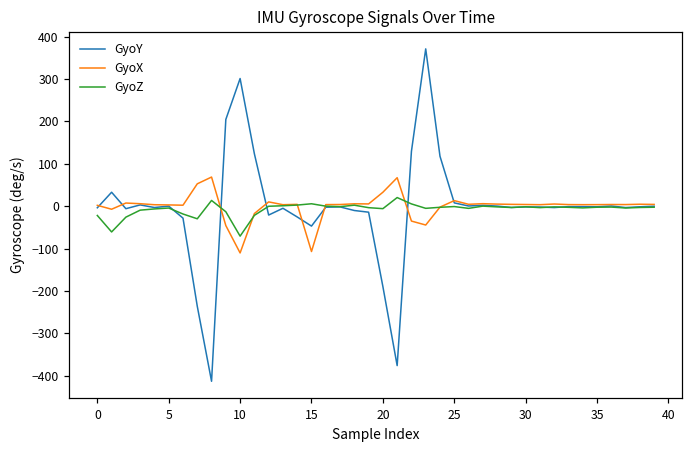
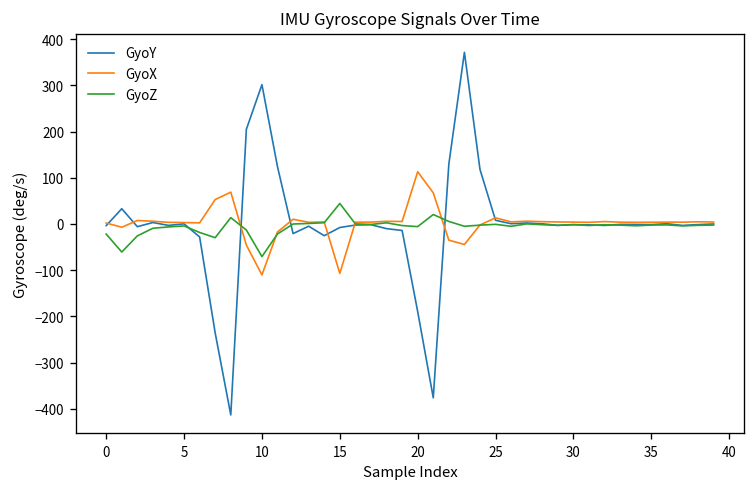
  {
    "GyoY": {
      "10": 300,
-     "15": -50,
+     "15": -10,
      "20": -190
    },
    "GyoX": {
      "10": -110,
      "15": -110,
-     "20": 30
+     "20": 110
    },
    "GyoZ": {
      "0": -20,
      "10": -70,
-     "15": 10,
+     "15": 40,
      "20": -10,
      "25": 0
    }
  }
